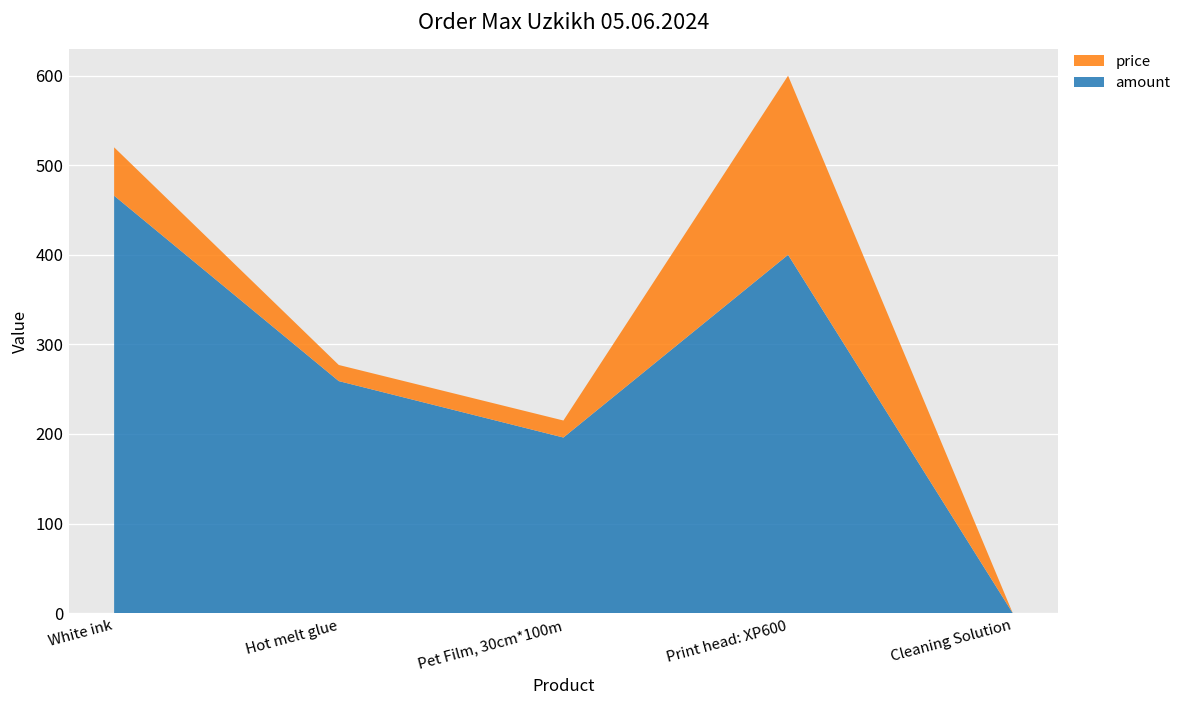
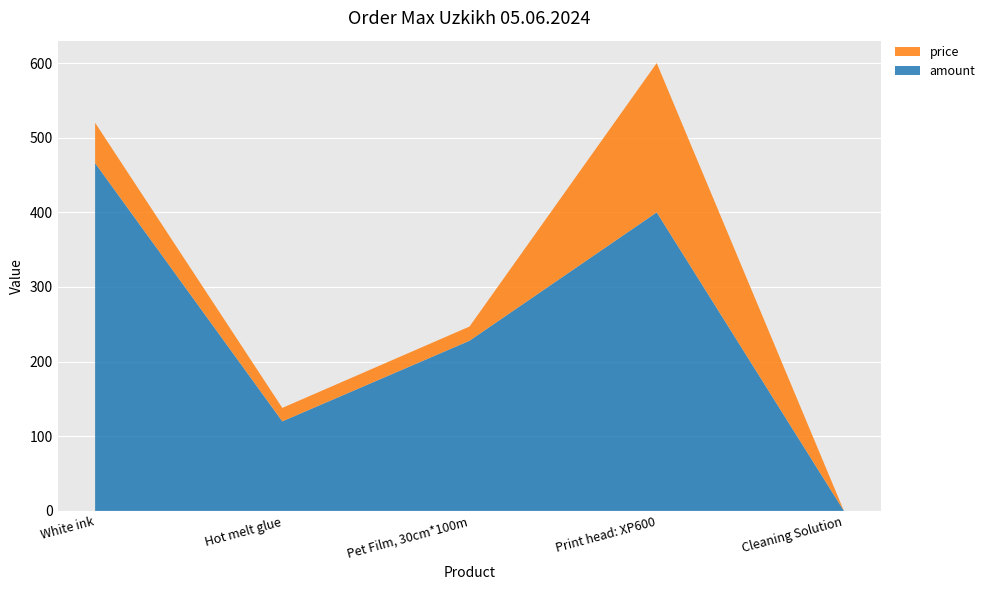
  {
    "amount": {
      "White ink": 470,
-     "Hot melt glue": 260,
-     "Pet Film, 30cm*100m": 200,
+     "Hot melt glue": 120,
+     "Pet Film, 30cm*100m": 230,
      "Print head: XP600": 400
    },
    "price": {
      "White ink": 50,
      "Hot melt glue": 20,
      "Pet Film, 30cm*100m": 20,
      "Print head: XP600": 200
    }
  }
